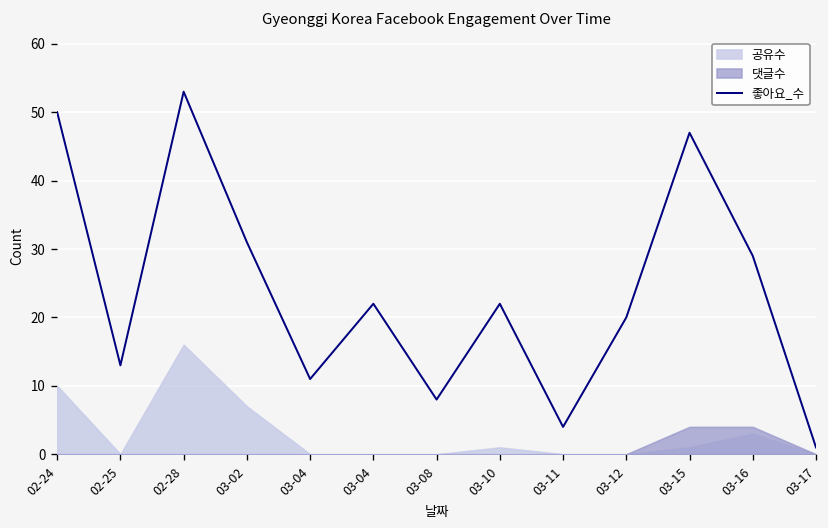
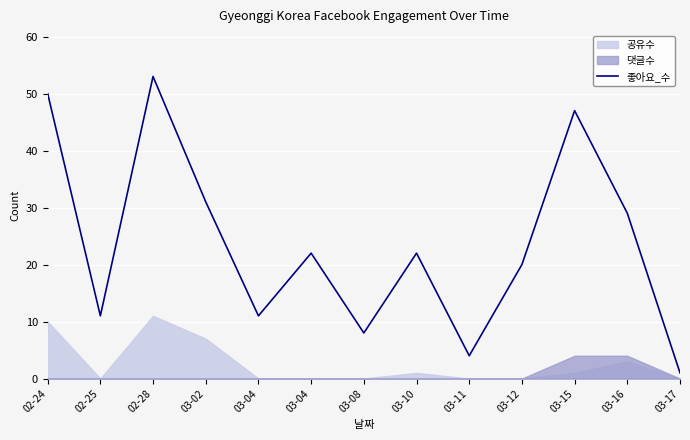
  {
    "좋아요_수": {
      "02-24": 50,
-     "02-25": 13,
+     "02-25": 11,
      "02-28": 53,
      "03-02": 31,
      "03-08": 8,
      "03-10": 22,
      "03-11": 4,
      "03-12": 20,
      "03-15": 47,
      "03-16": 29,
      "03-17": 1
    },
    "공유수": {
      "02-24": 10,
-     "02-28": 16,
+     "02-28": 11,
      "03-02": 7,
      "03-10": 1,
      "03-15": 1,
      "03-16": 3
    },
    "댓글수": {
      "02-24": 0,
      "02-28": 0,
      "03-02": 0,
      "03-10": 0,
      "03-15": 4,
      "03-16": 4
    }
  }
